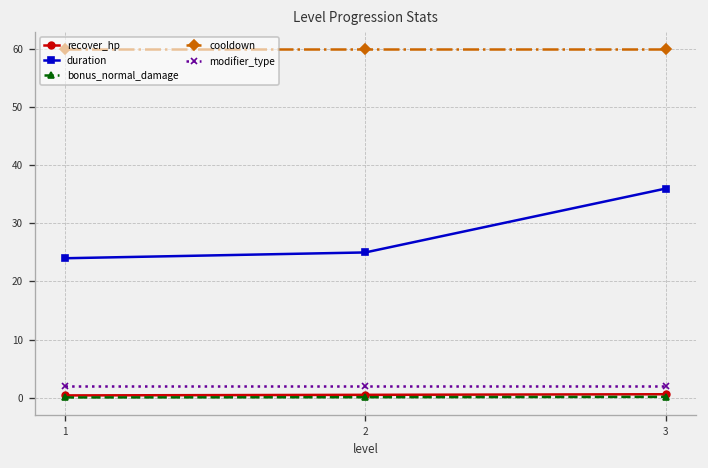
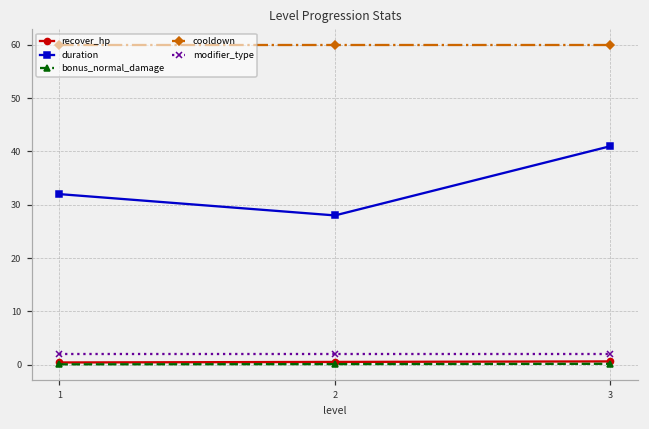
  {
    "duration": {
-     "1": 24,
-     "2": 25,
-     "3": 36
+     "1": 32,
+     "2": 28,
+     "3": 41
    },
    "cooldown": {
      "2": 60,
      "3": 60
    },
    "modifier_type": {
      "1": 2,
      "2": 2,
      "3": 2
    }
  }
